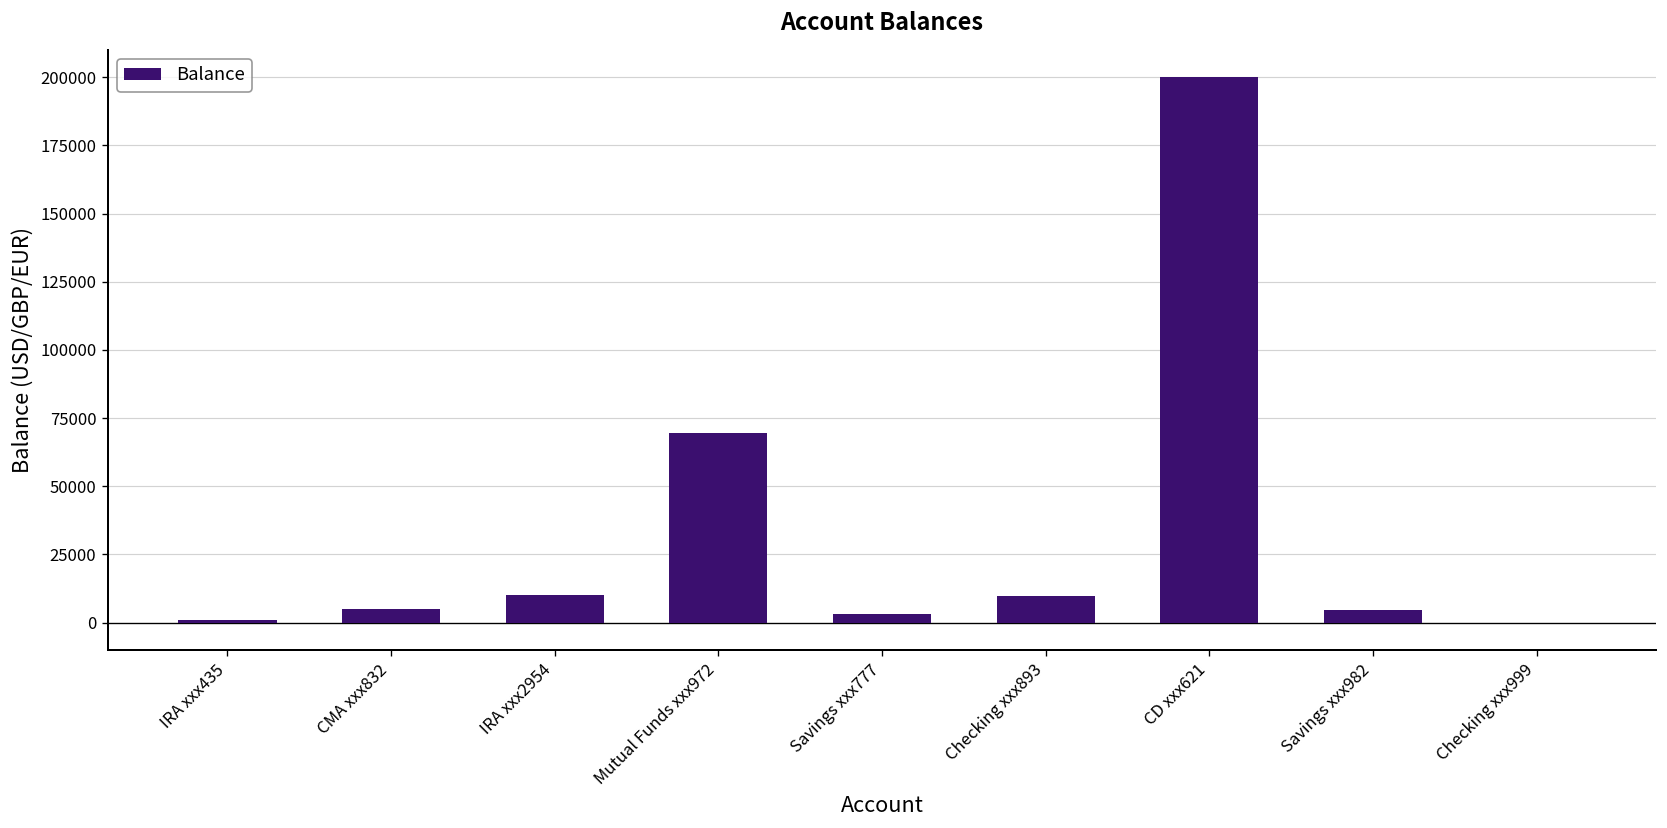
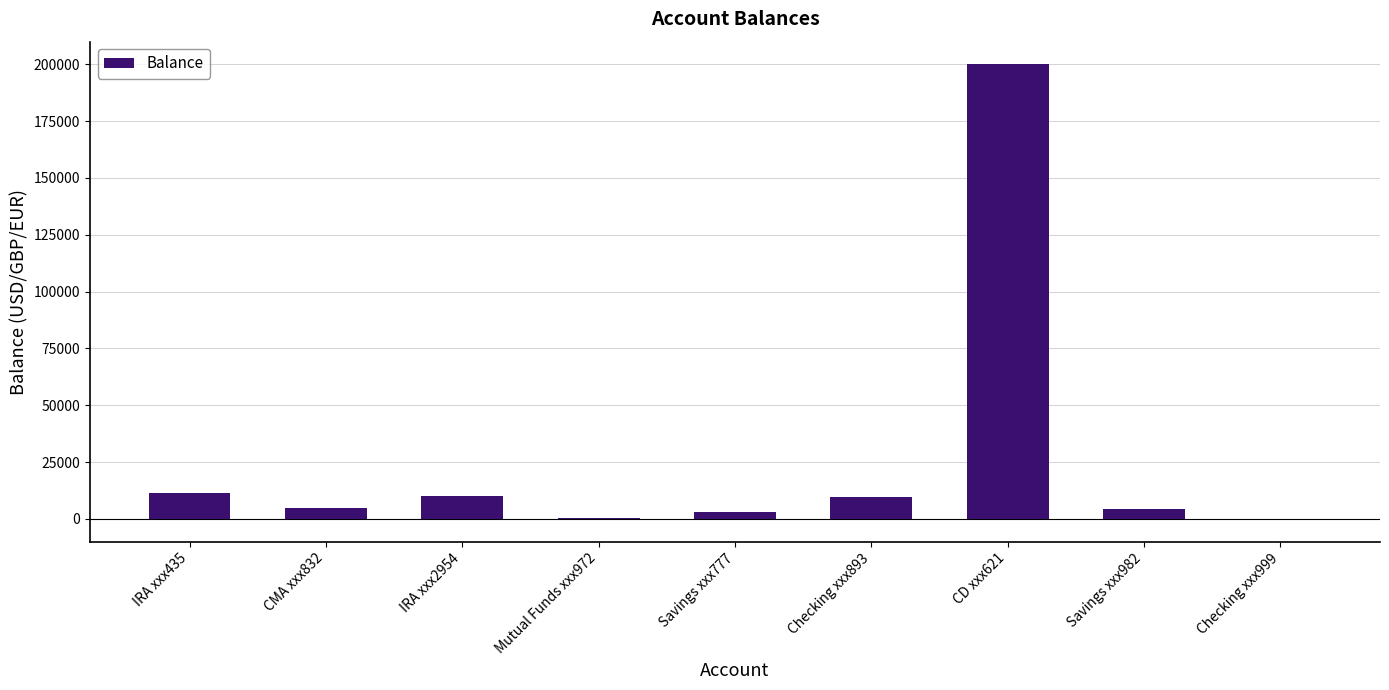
  {
-   "IRA xxx435": 1000,
+   "IRA xxx435": 11000,
    "CMA xxx832": 5000,
    "IRA xxx2954": 10000,
-   "Mutual Funds xxx972": 70000,
+   "Mutual Funds xxx972": 1000,
    "Savings xxx777": 3000,
    "Checking xxx893": 10000,
    "CD xxx621": 200000,
    "Savings xxx982": 4000
  }
